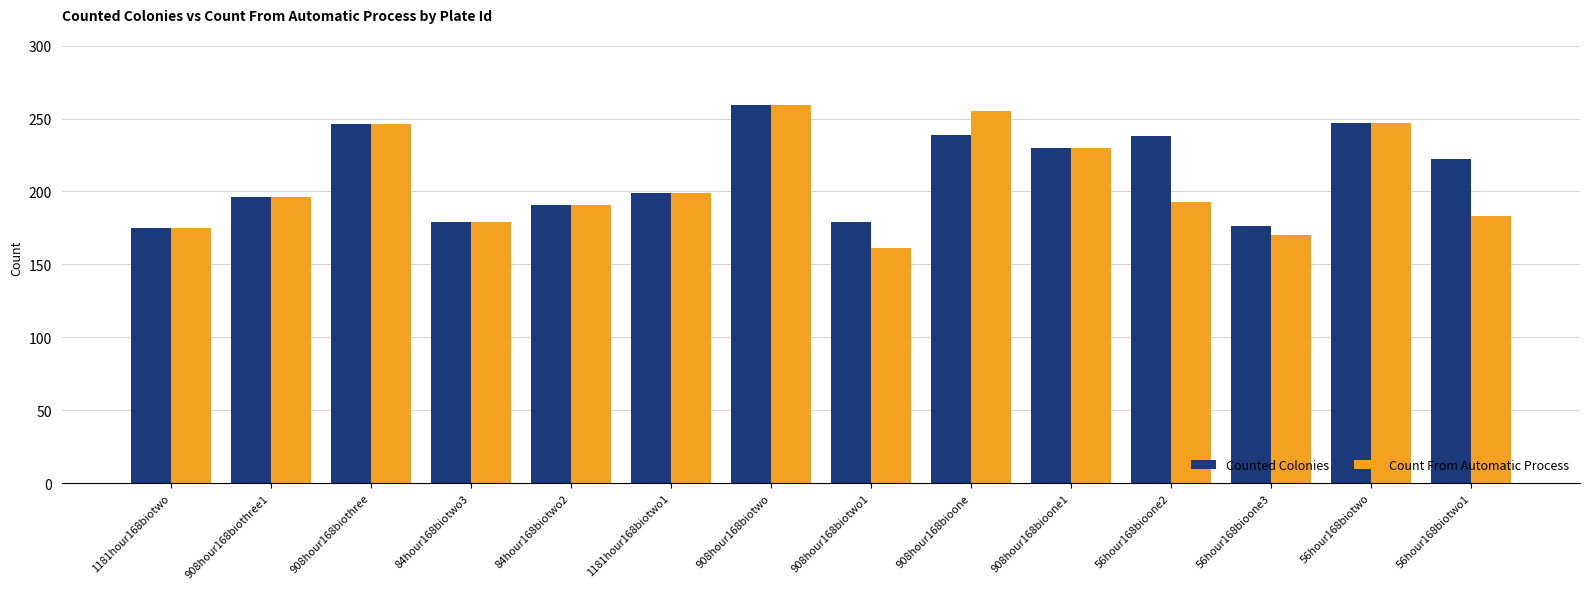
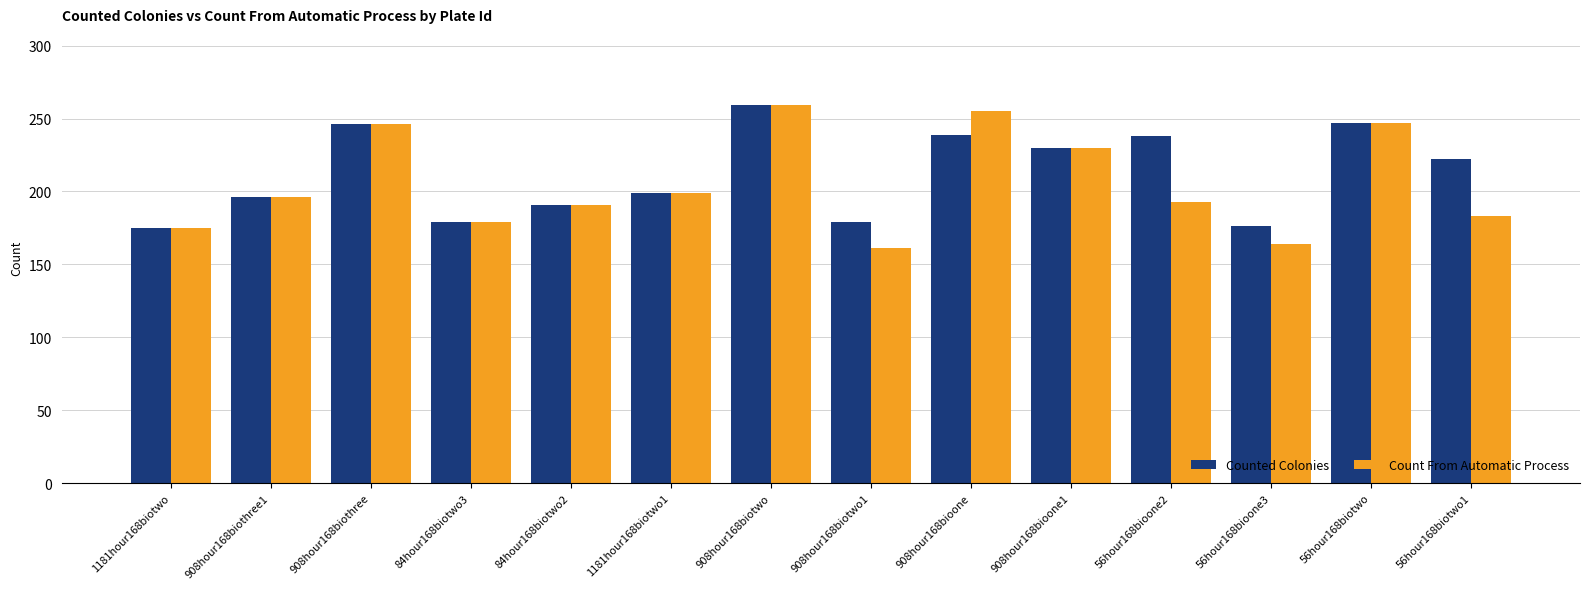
  {
    "Counted Colonies": {
      "1181hour168biotwo": 175,
      "908hour168biothree1": 196,
      "908hour168biothree": 246,
      "84hour168biotwo3": 179,
      "84hour168biotwo2": 191,
      "1181hour168biotwo1": 199,
      "908hour168biotwo": 259,
      "908hour168biotwo1": 179,
      "908hour168bioone": 239,
      "908hour168bioone1": 230,
      "56hour168bioone2": 238,
      "56hour168bioone3": 176,
      "56hour168biotwo": 247,
      "56hour168biotwo1": 222
    },
    "Count From Automatic Process": {
      "1181hour168biotwo": 175,
      "908hour168biothree1": 196,
      "908hour168biothree": 246,
      "84hour168biotwo3": 179,
      "84hour168biotwo2": 191,
      "1181hour168biotwo1": 199,
      "908hour168biotwo": 259,
      "908hour168biotwo1": 161,
      "908hour168bioone": 255,
      "908hour168bioone1": 230,
      "56hour168bioone2": 193,
-     "56hour168bioone3": 170,
+     "56hour168bioone3": 164,
      "56hour168biotwo": 247,
      "56hour168biotwo1": 183
    }
  }
